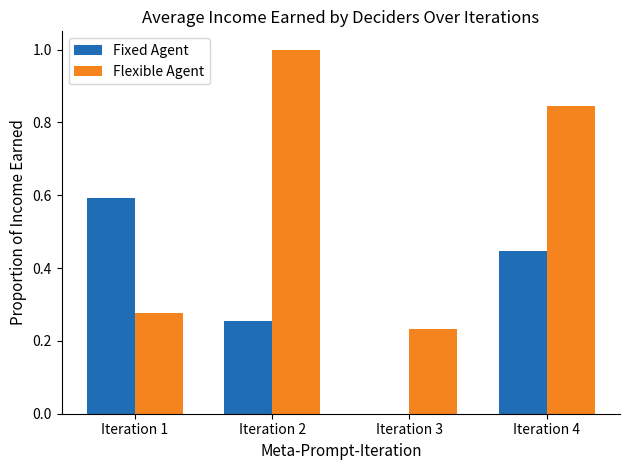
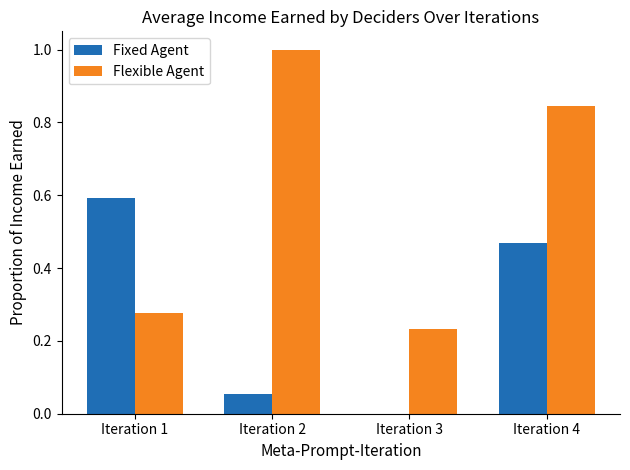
  {
    "Fixed Agent": {
      "Iteration 1": 0.59,
-     "Iteration 2": 0.26,
+     "Iteration 2": 0.05,
      "Iteration 3": 0.00,
-     "Iteration 4": 0.45
+     "Iteration 4": 0.47
    },
    "Flexible Agent": {
      "Iteration 1": 0.28,
      "Iteration 2": 1.00,
      "Iteration 3": 0.23,
      "Iteration 4": 0.84
    }
  }
